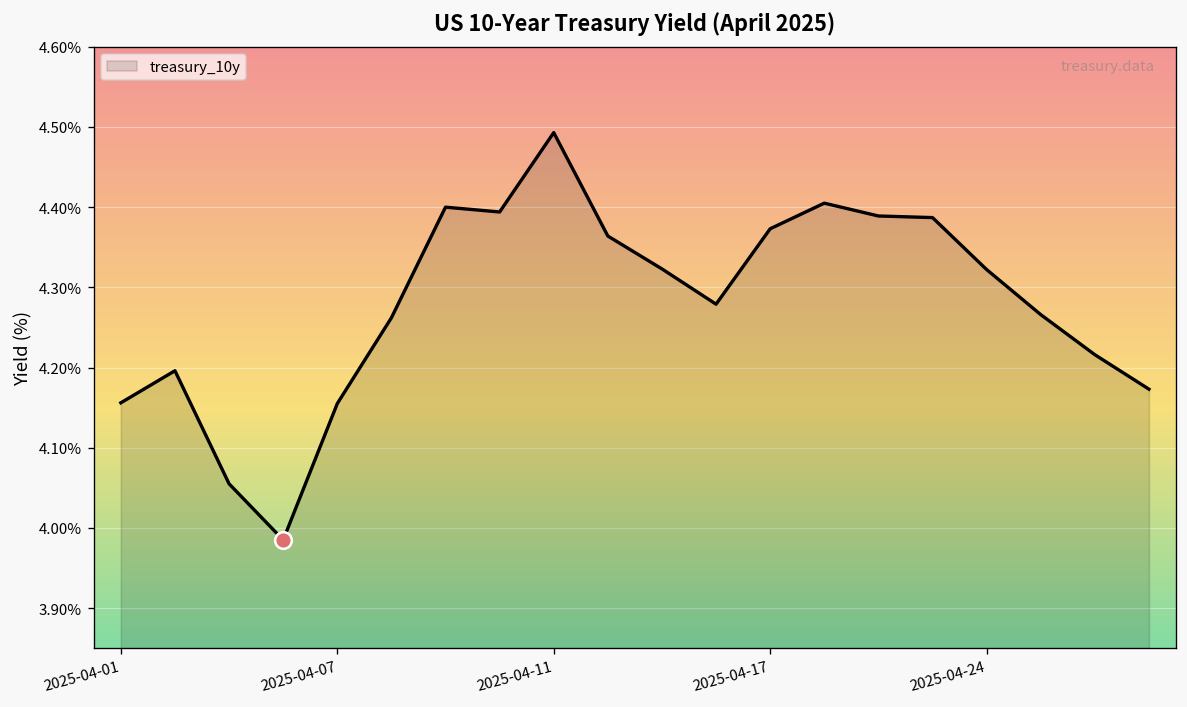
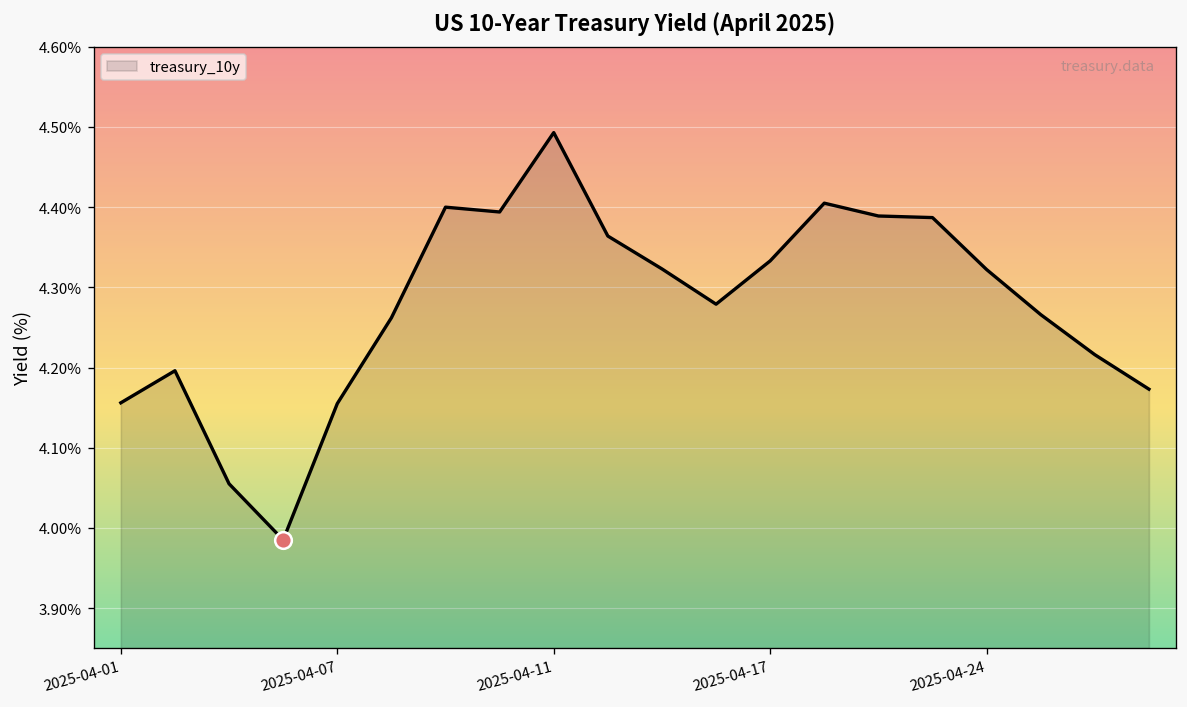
  {
    "treasury_10y": {
      "2025-04-01": "4.16%",
      "2025-04-07": "4.16%",
      "2025-04-11": "4.49%",
-     "2025-04-17": "4.37%",
+     "2025-04-17": "4.33%",
      "2025-04-24": "4.32%"
    }
  }
